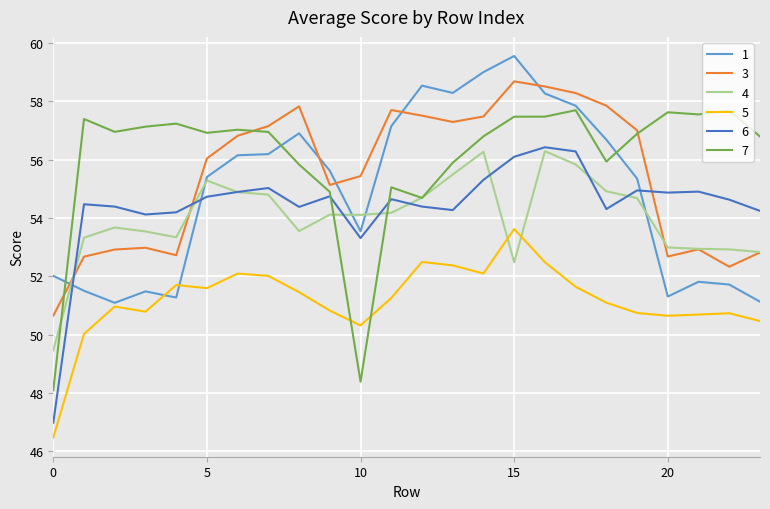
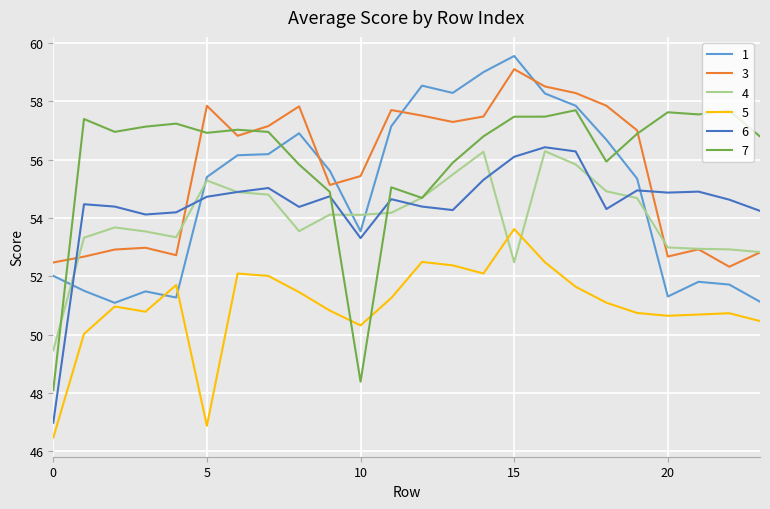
  {
    "3": {
-     "0": 50.7,
-     "5": 56.0,
+     "0": 52.5,
+     "5": 57.9,
      "10": 55.4,
-     "15": 58.7,
+     "15": 59.1,
      "20": 52.7
    },
    "4": {
      "0": 49.5,
      "5": 55.3,
      "10": 54.1,
      "15": 52.5,
      "20": 53.0
    },
    "5": {
      "0": 46.5,
-     "5": 51.6,
+     "5": 46.9,
      "10": 50.3,
      "15": 53.6,
      "20": 50.6
    },
    "7": {
      "0": 48.1,
      "5": 56.9,
      "10": 48.4,
      "15": 57.5,
      "20": 57.6
    }
  }
